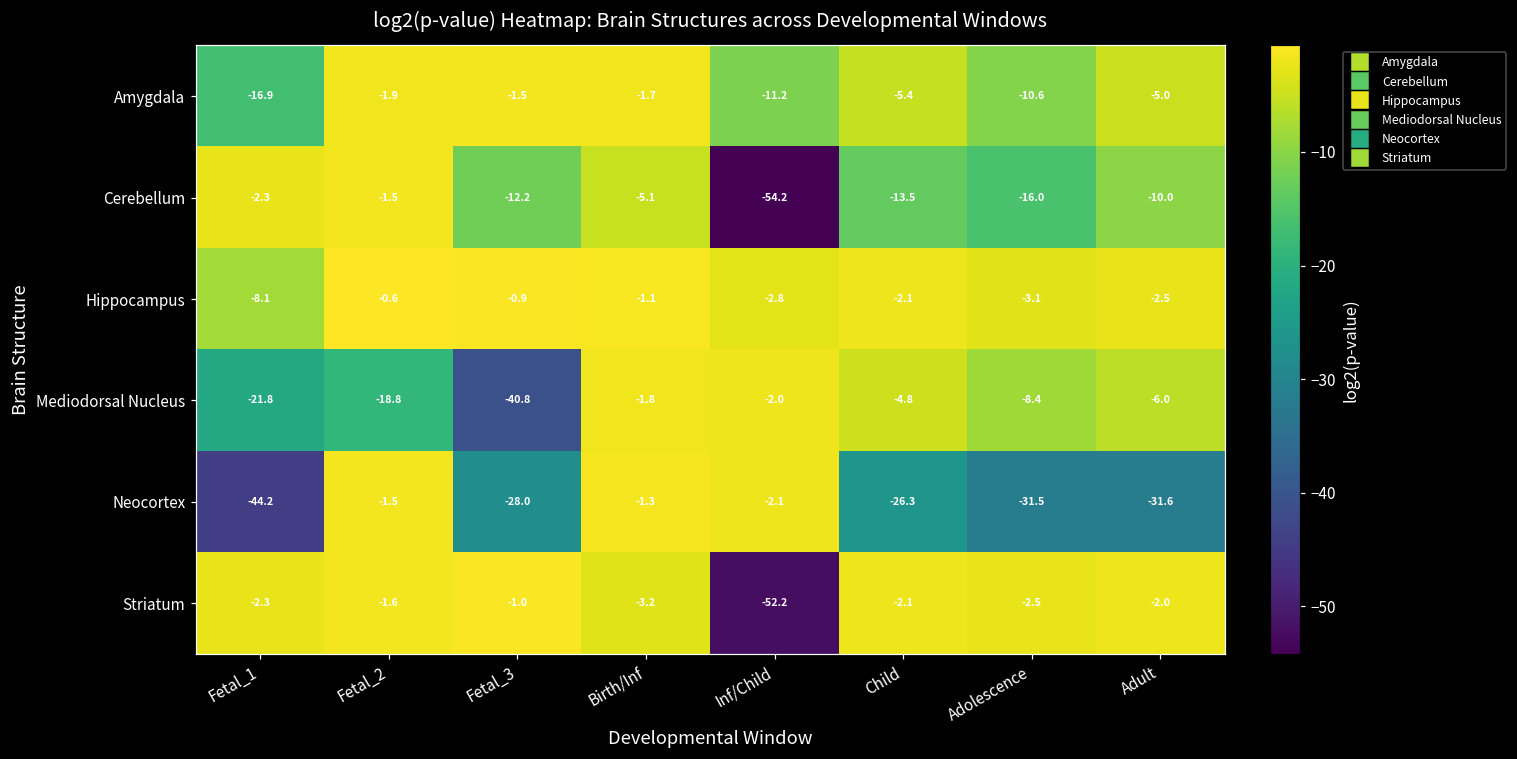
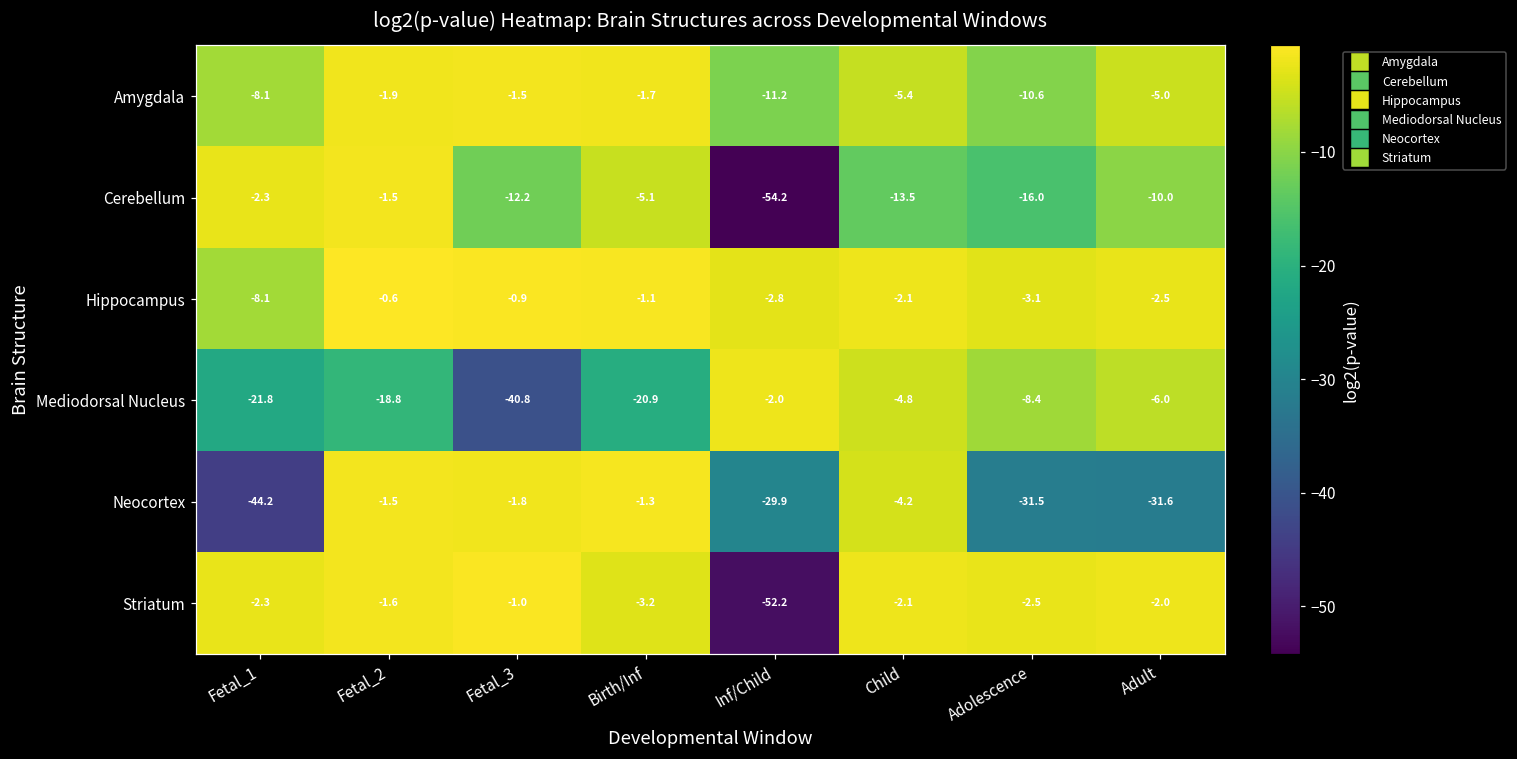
  {
    "Amygdala": {
-     "Fetal_1": -16.9,
+     "Fetal_1": -8.1,
      "Fetal_2": -1.9,
      "Fetal_3": -1.5,
      "Birth/Inf": -1.7,
      "Inf/Child": -11.2,
      "Child": -5.4,
      "Adolescence": -10.6,
      "Adult": -5.0
    },
    "Cerebellum": {
      "Fetal_1": -2.3,
      "Fetal_2": -1.5,
      "Fetal_3": -12.2,
      "Birth/Inf": -5.1,
      "Inf/Child": -54.2,
      "Child": -13.5,
      "Adolescence": -16.0,
      "Adult": -10.0
    },
    "Hippocampus": {
      "Fetal_1": -8.1,
      "Fetal_2": -0.6,
      "Fetal_3": -0.9,
      "Birth/Inf": -1.1,
      "Inf/Child": -2.8,
      "Child": -2.1,
      "Adolescence": -3.1,
      "Adult": -2.5
    },
    "Mediodorsal Nucleus": {
      "Fetal_1": -21.8,
      "Fetal_2": -18.8,
      "Fetal_3": -40.8,
-     "Birth/Inf": -1.8,
+     "Birth/Inf": -20.9,
      "Inf/Child": -2.0,
      "Child": -4.8,
      "Adolescence": -8.4,
      "Adult": -6.0
    },
    "Neocortex": {
      "Fetal_1": -44.2,
      "Fetal_2": -1.5,
-     "Fetal_3": -28.0,
+     "Fetal_3": -1.8,
      "Birth/Inf": -1.3,
-     "Inf/Child": -2.1,
-     "Child": -26.3,
+     "Inf/Child": -29.9,
+     "Child": -4.2,
      "Adolescence": -31.5,
      "Adult": -31.6
    },
    "Striatum": {
      "Fetal_1": -2.3,
      "Fetal_2": -1.6,
      "Fetal_3": -1.0,
      "Birth/Inf": -3.2,
      "Inf/Child": -52.2,
      "Child": -2.1,
      "Adolescence": -2.5,
      "Adult": -2.0
    }
  }
